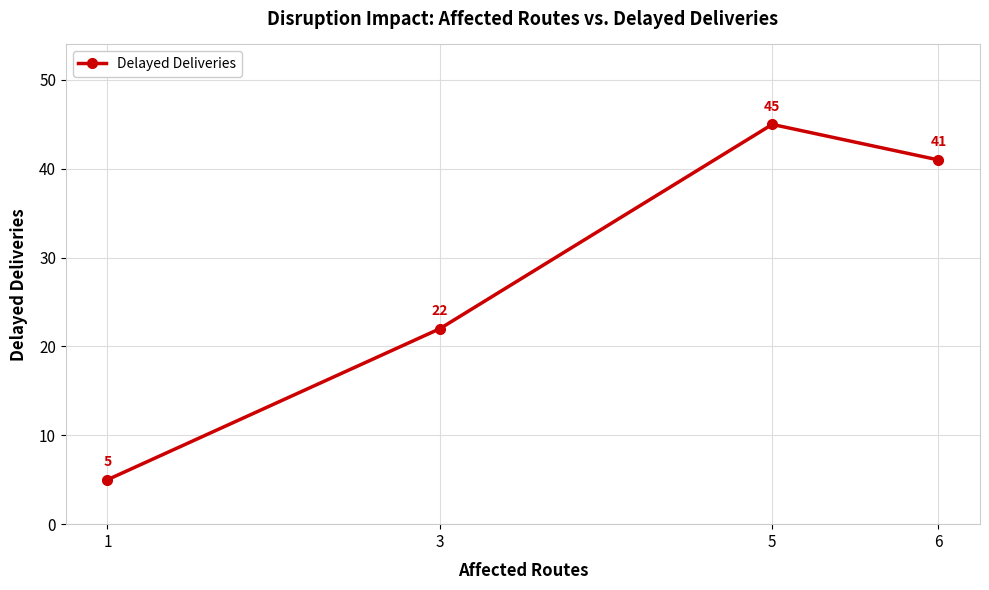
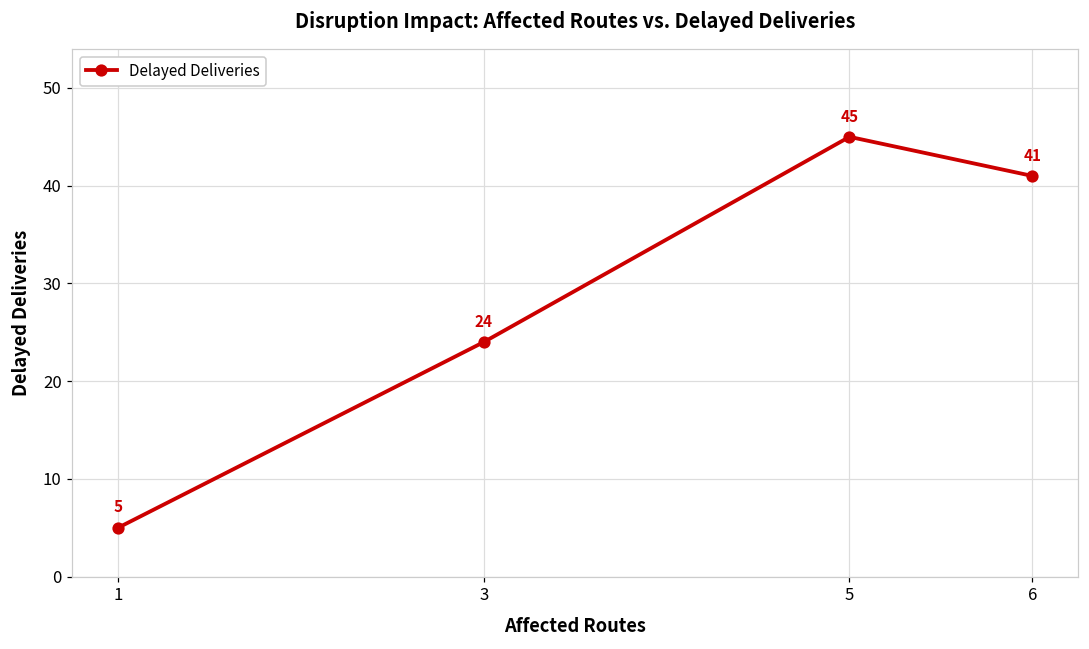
  {
    "1": 5,
-   "3": 22,
+   "3": 24,
    "5": 45,
    "6": 41
  }
